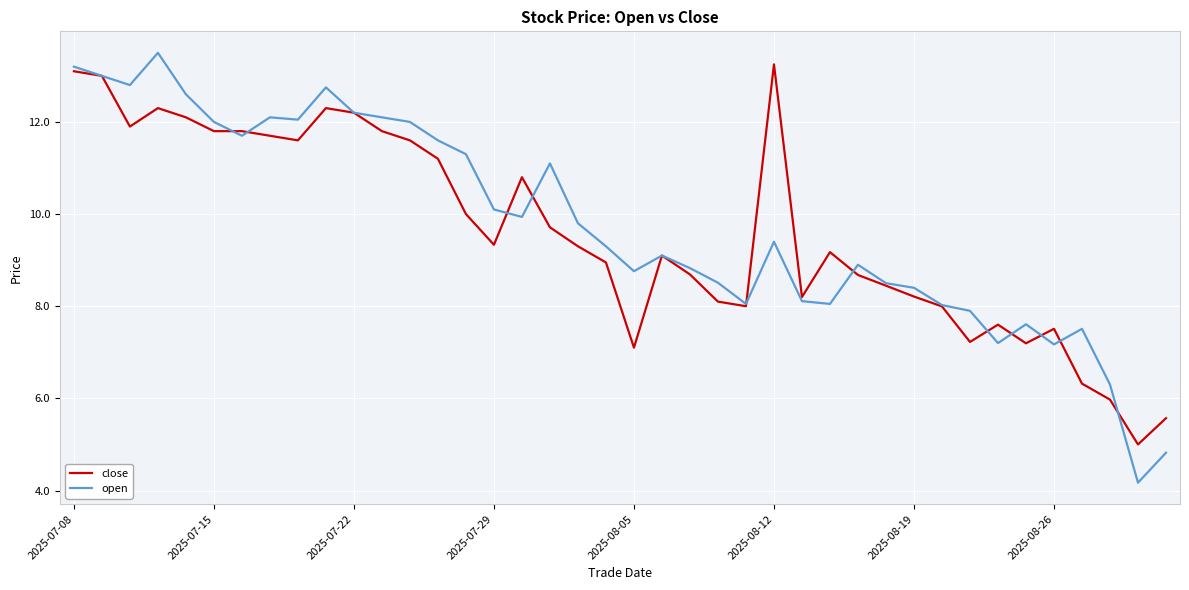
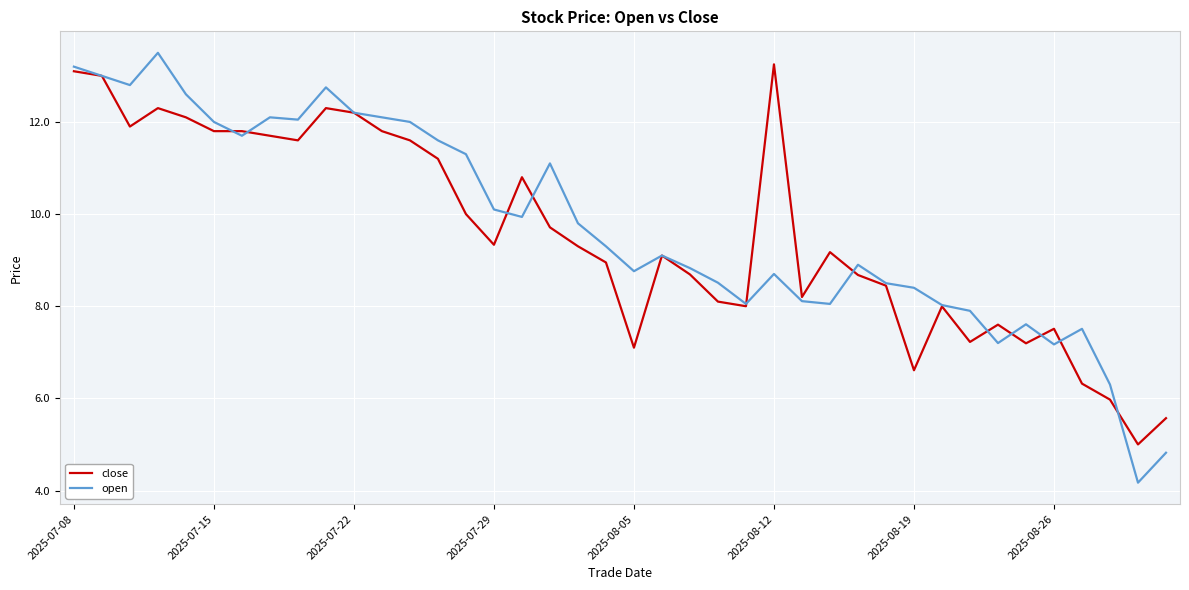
  {
    "close": {
      "2025-07-08": 13.1,
      "2025-07-15": 11.8,
      "2025-07-29": 9.3,
      "2025-08-05": 7.1,
      "2025-08-12": 13.3,
-     "2025-08-19": 8.2,
+     "2025-08-19": 6.6,
      "2025-08-26": 7.5
    },
    "open": {
      "2025-07-08": 13.2,
      "2025-07-15": 12.0,
      "2025-07-29": 10.1,
      "2025-08-05": 8.8,
-     "2025-08-12": 9.4,
+     "2025-08-12": 8.7,
      "2025-08-19": 8.4,
      "2025-08-26": 7.2
    }
  }
